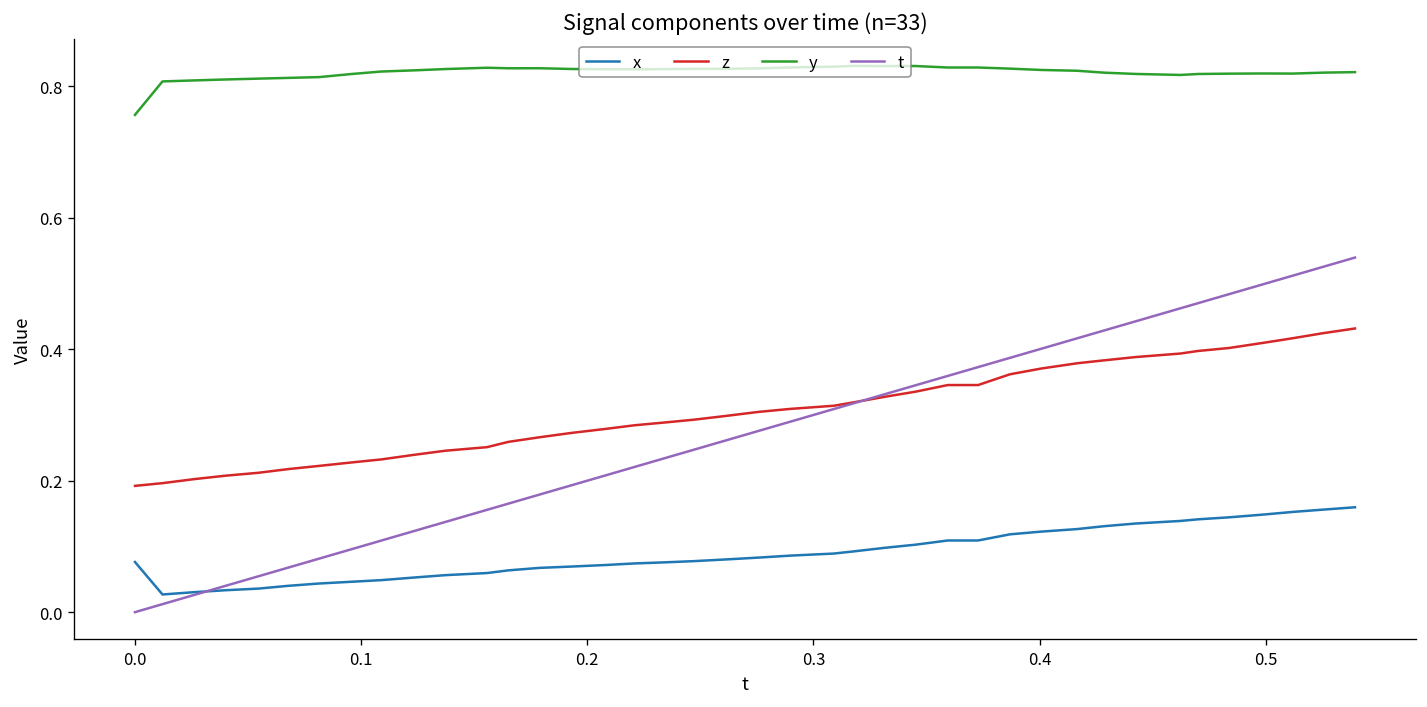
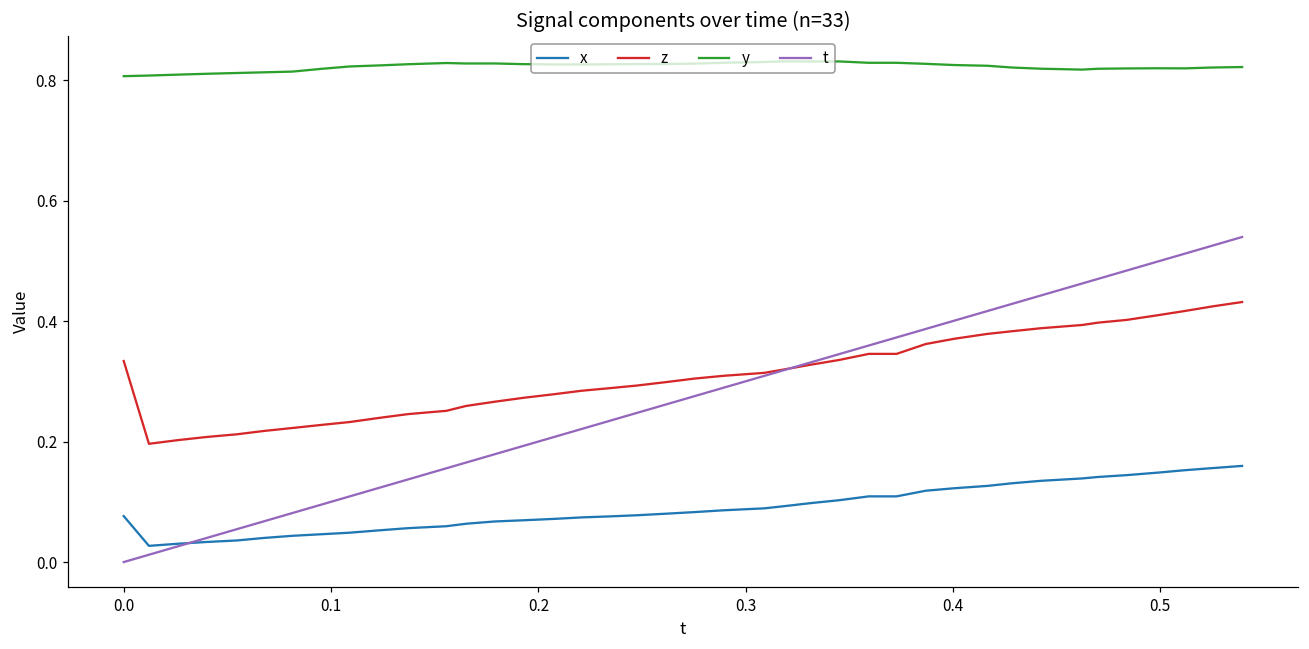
  {
    "x": {
      "0.0": 0.08
    },
    "z": {
-     "0.0": 0.19
+     "0.0": 0.33
    },
    "y": {
-     "0.0": 0.76
+     "0.0": 0.81
    },
    "t": {
      "0.0": 0.00
    }
  }
